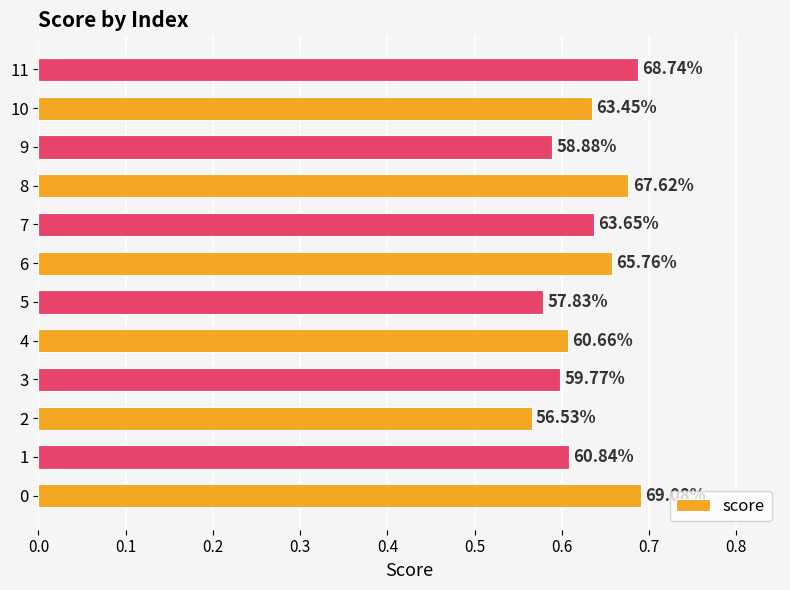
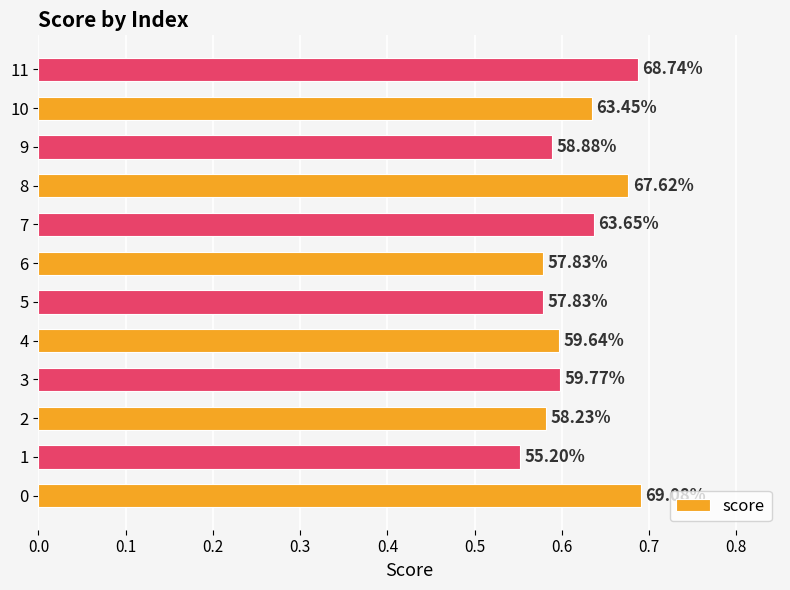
  {
    "11": "68.74%",
    "10": "63.45%",
    "9": "58.88%",
    "8": "67.62%",
    "7": "63.65%",
-   "6": "65.76%",
+   "6": "57.83%",
    "5": "57.83%",
-   "4": "60.66%",
+   "4": "59.64%",
    "3": "59.77%",
-   "2": "56.53%",
-   "1": "60.84%"
+   "2": "58.23%",
+   "1": "55.20%"
  }
